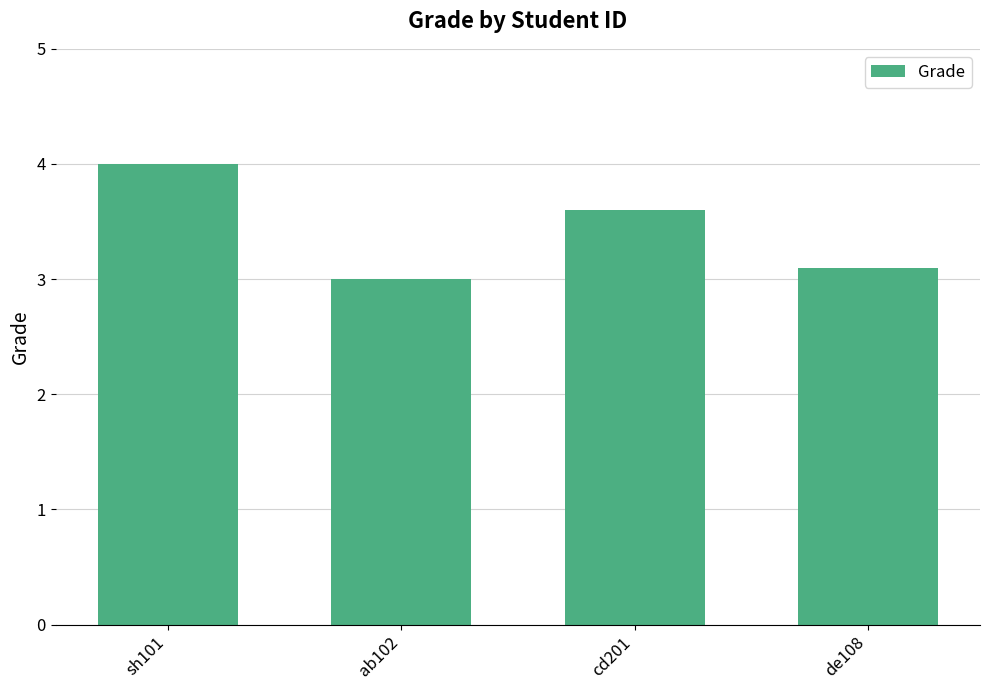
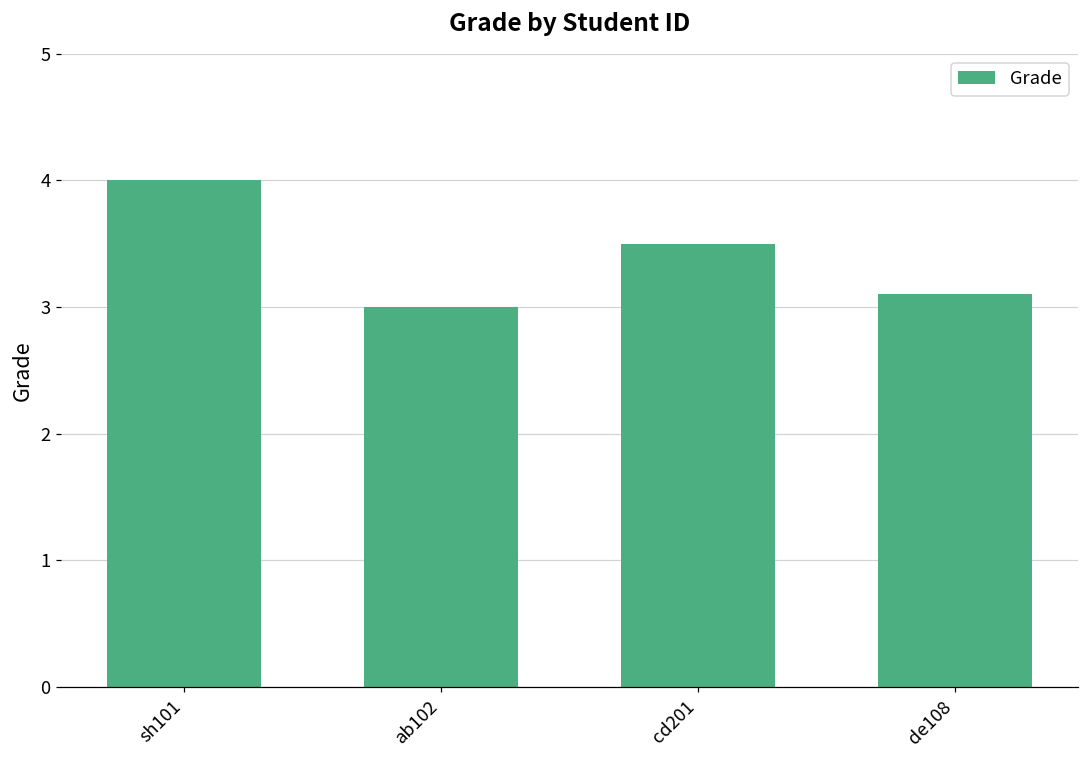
  {
    "sh101": 4.0,
    "ab102": 3.0,
-   "cd201": 3.6,
+   "cd201": 3.5,
    "de108": 3.1
  }
